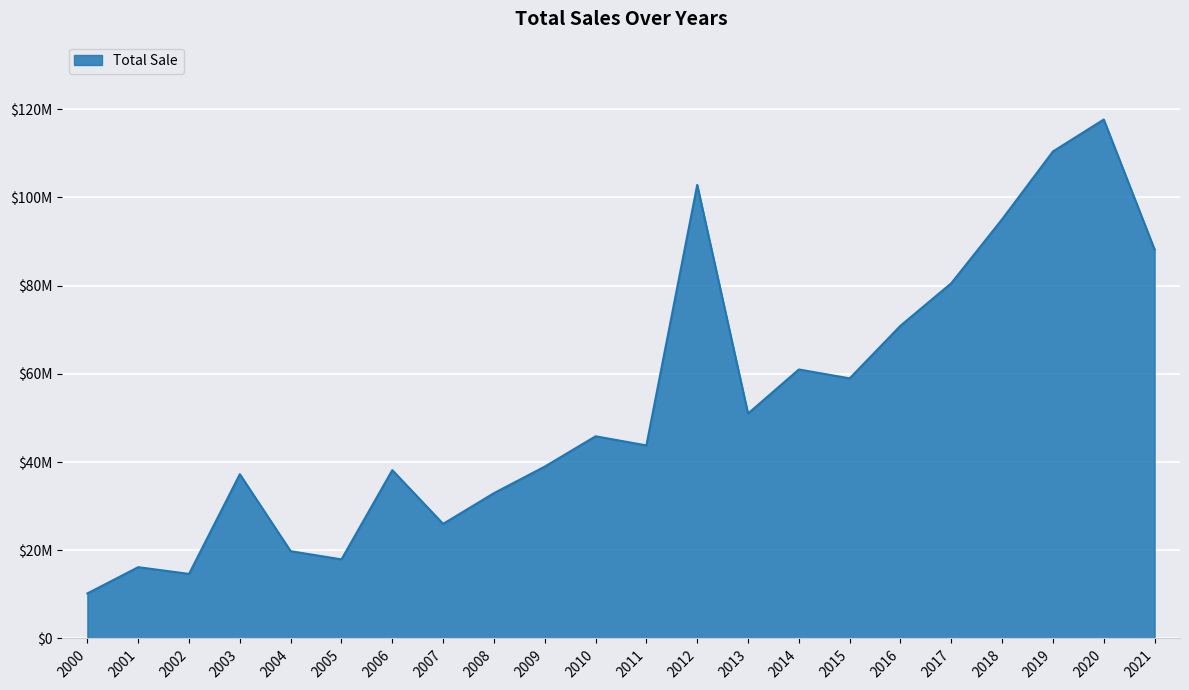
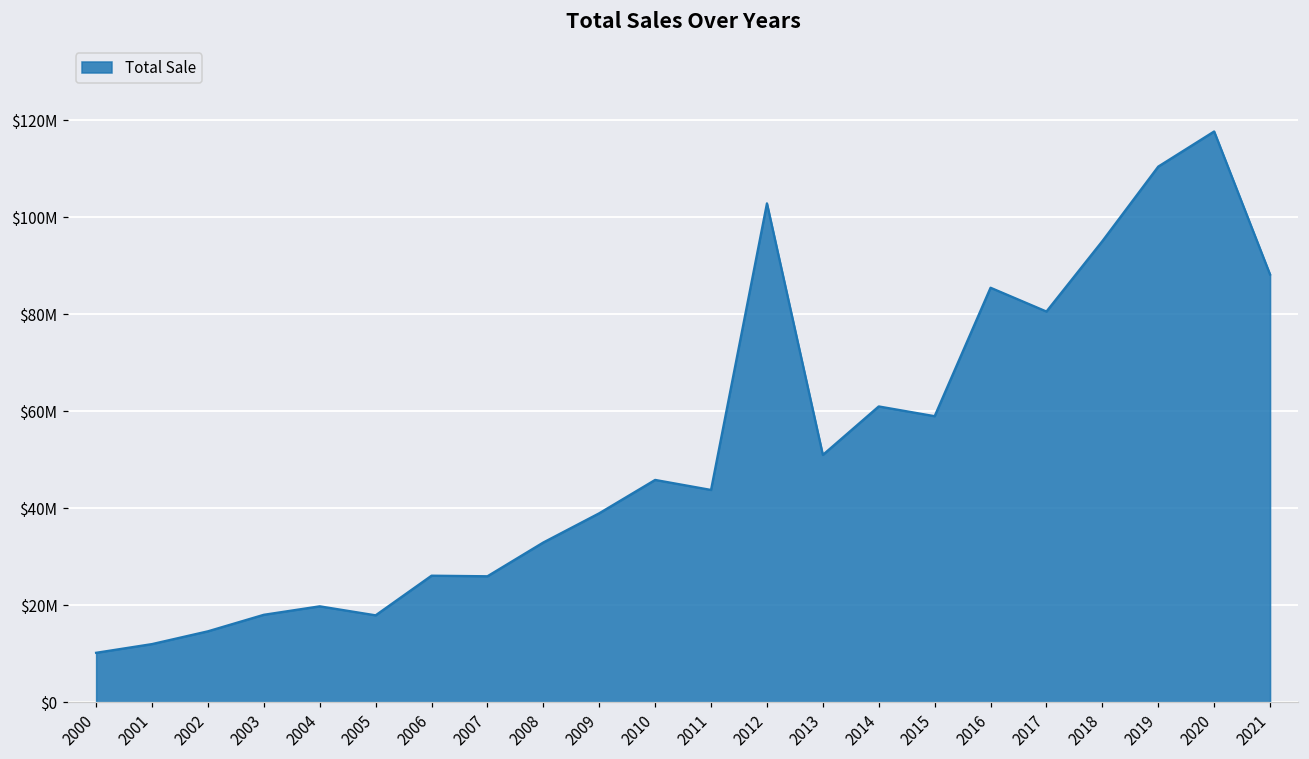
  {
    "2000": "$10000000",
-   "2001": "$16000000",
+   "2001": "$12000000",
    "2002": "$15000000",
-   "2003": "$37000000",
+   "2003": "$18000000",
    "2004": "$20000000",
    "2005": "$18000000",
-   "2006": "$38000000",
+   "2006": "$26000000",
    "2007": "$26000000",
    "2008": "$33000000",
    "2009": "$39000000",
    "2010": "$46000000",
    "2011": "$44000000",
    "2012": "$103000000",
    "2013": "$51000000",
    "2014": "$61000000",
    "2015": "$59000000",
-   "2016": "$71000000",
+   "2016": "$85000000",
    "2017": "$81000000",
    "2018": "$95000000",
    "2019": "$110000000",
    "2020": "$118000000",
    "2021": "$88000000"
  }
